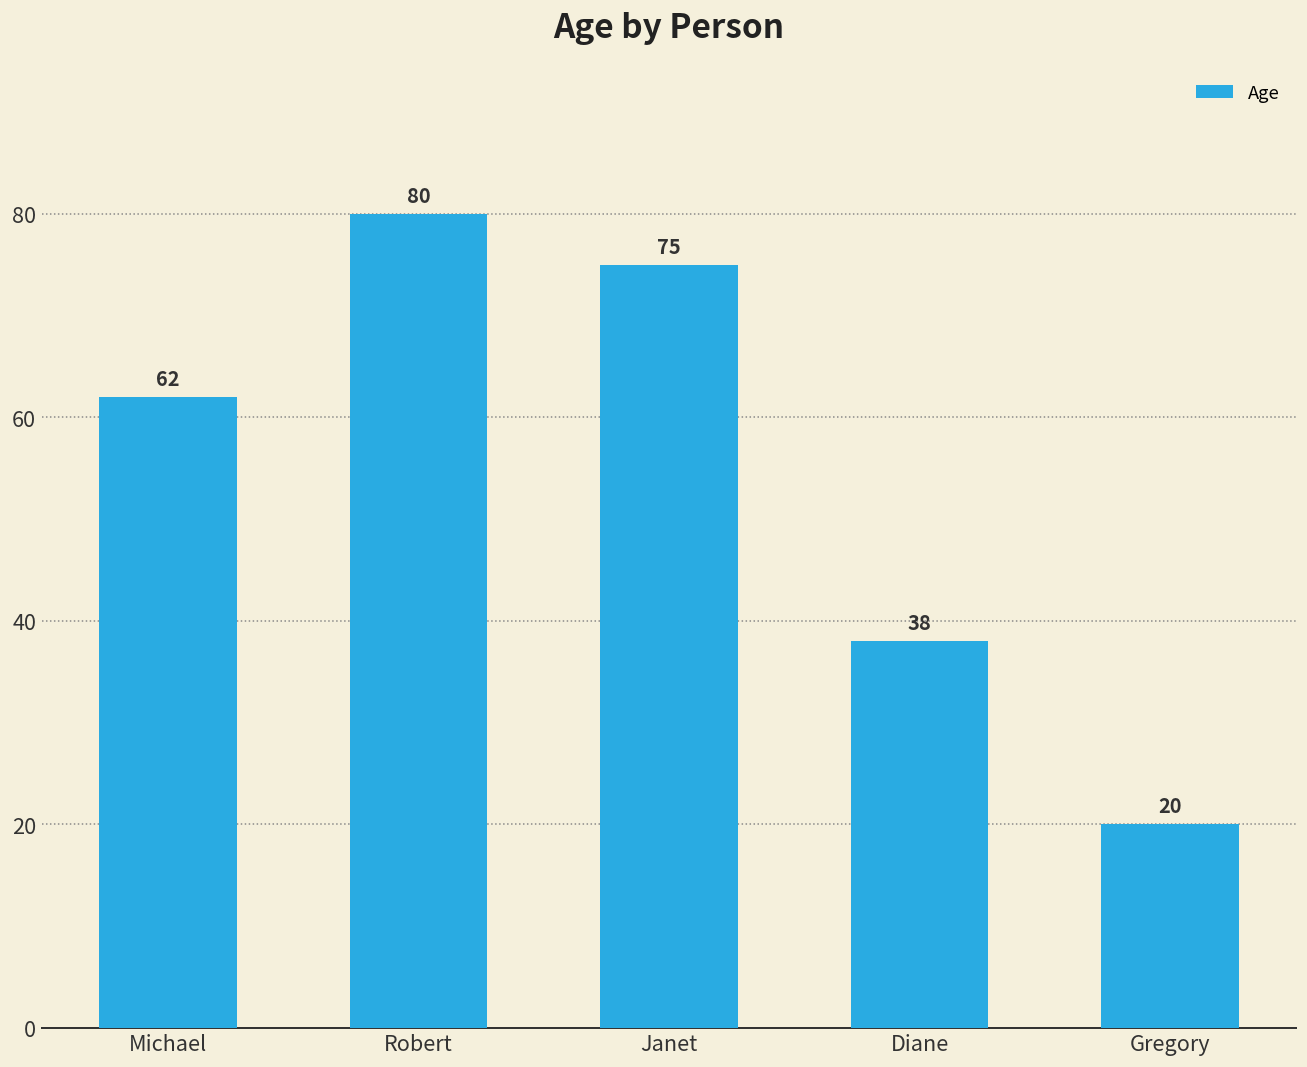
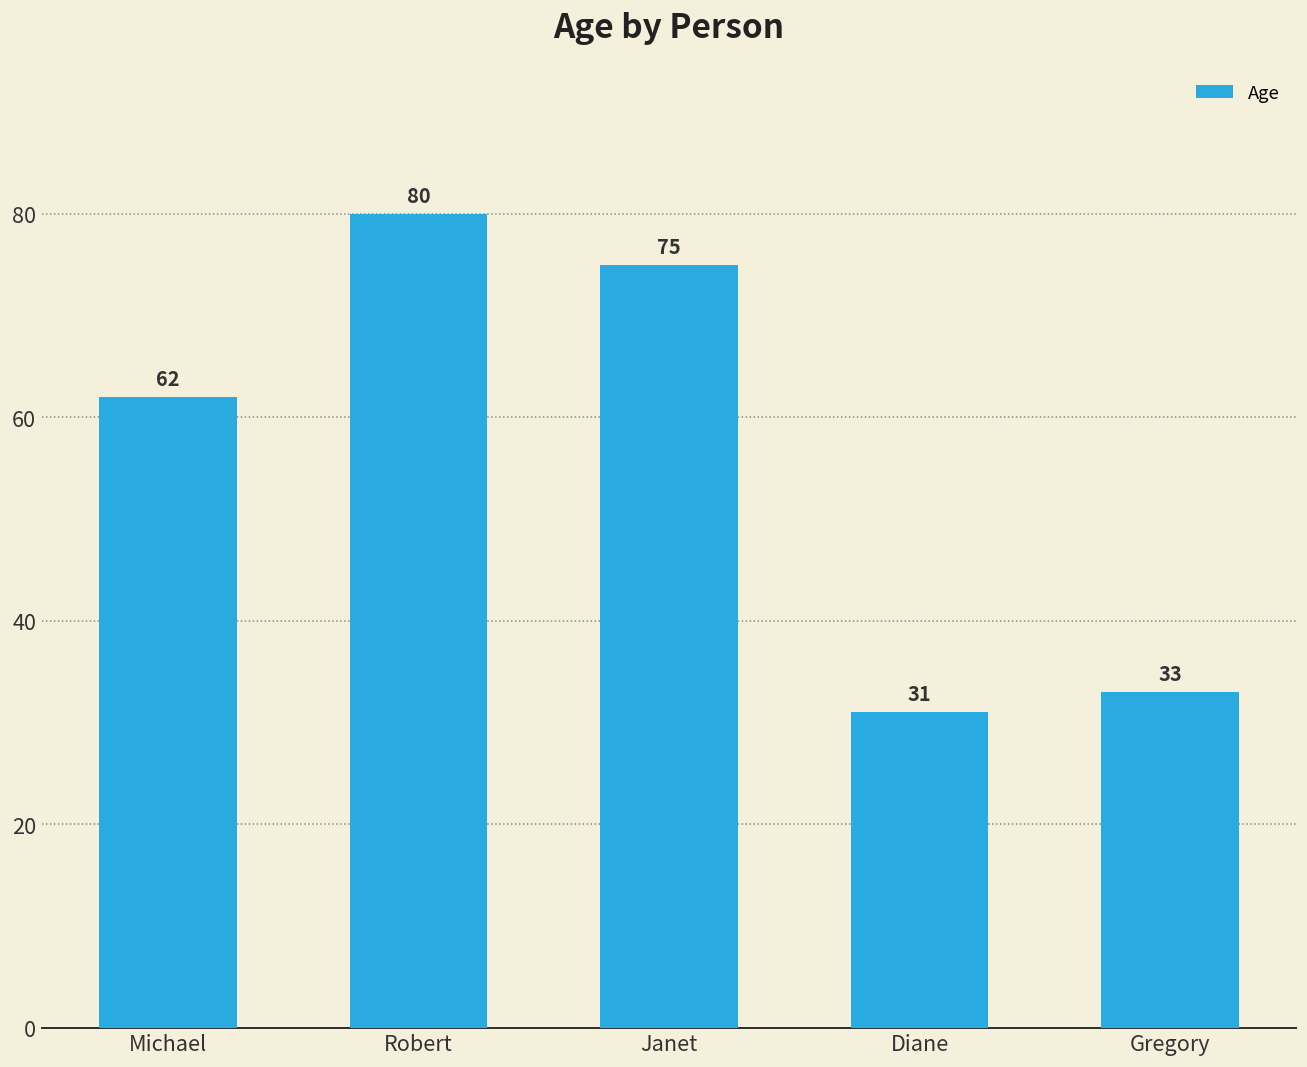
  {
    "Michael": 62,
    "Robert": 80,
    "Janet": 75,
-   "Diane": 38,
-   "Gregory": 20
+   "Diane": 31,
+   "Gregory": 33
  }
